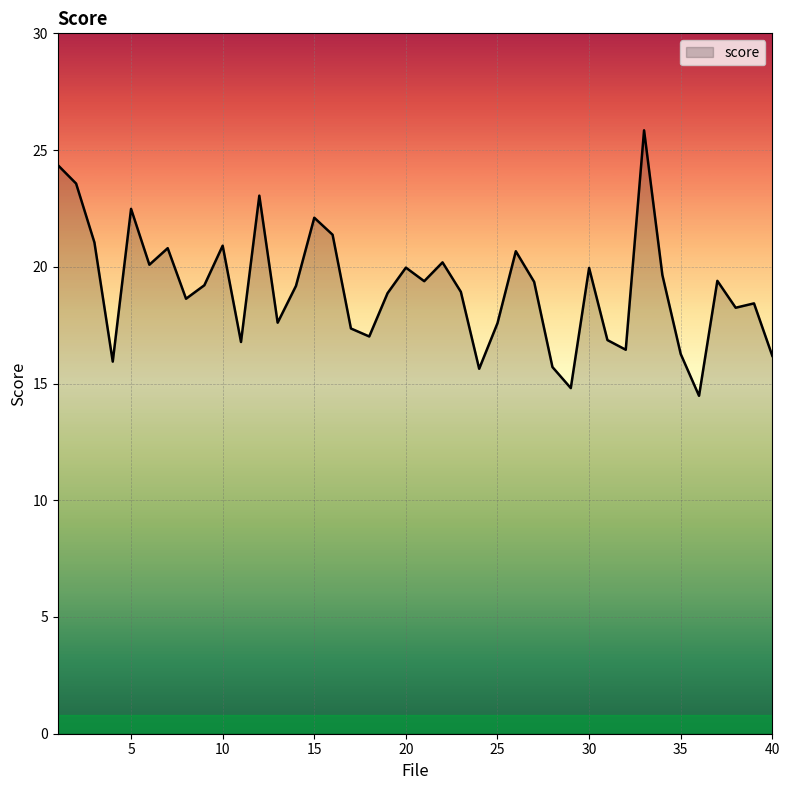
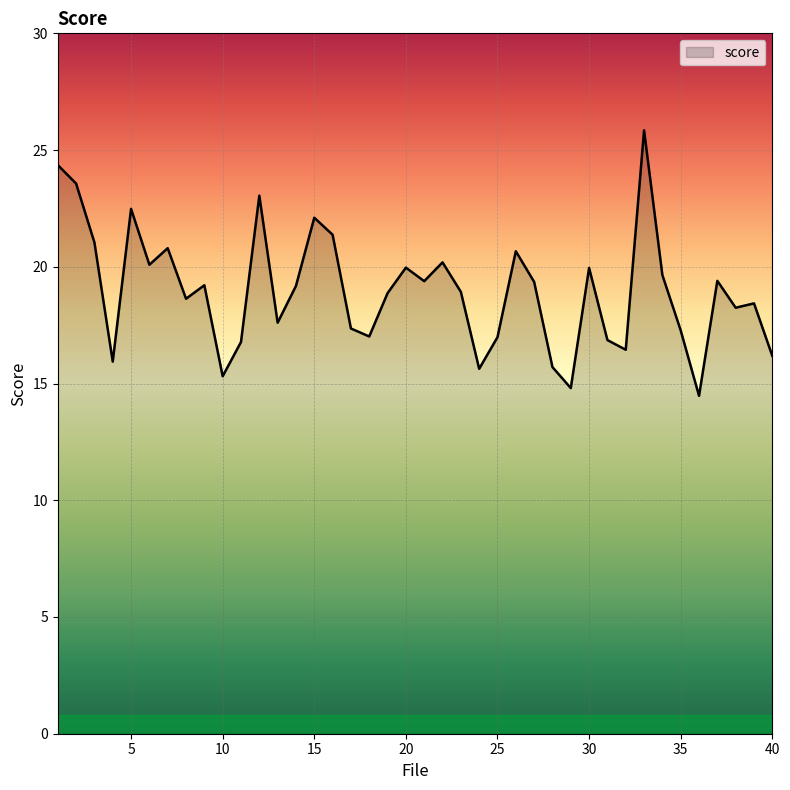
  {
    "5": 22.5,
-   "10": 20.9,
+   "10": 15.3,
    "15": 22.1,
    "20": 20.0,
-   "25": 17.6,
+   "25": 17.0,
    "30": 20.0,
-   "35": 16.3,
+   "35": 17.3,
    "40": 16.2
  }
